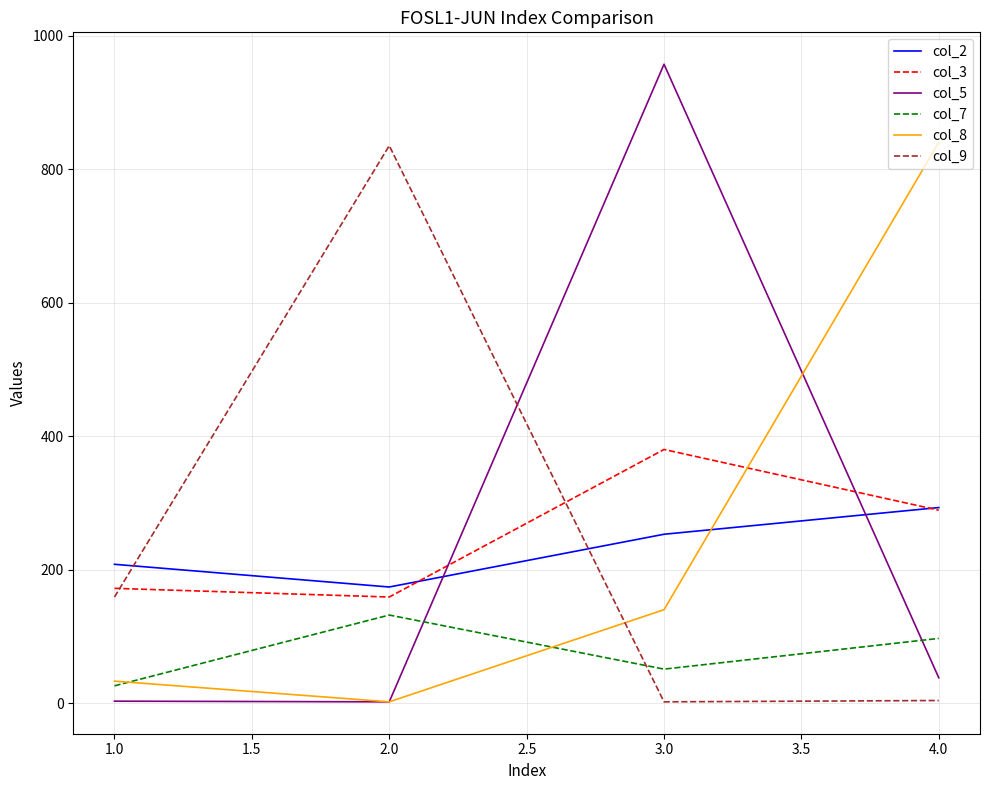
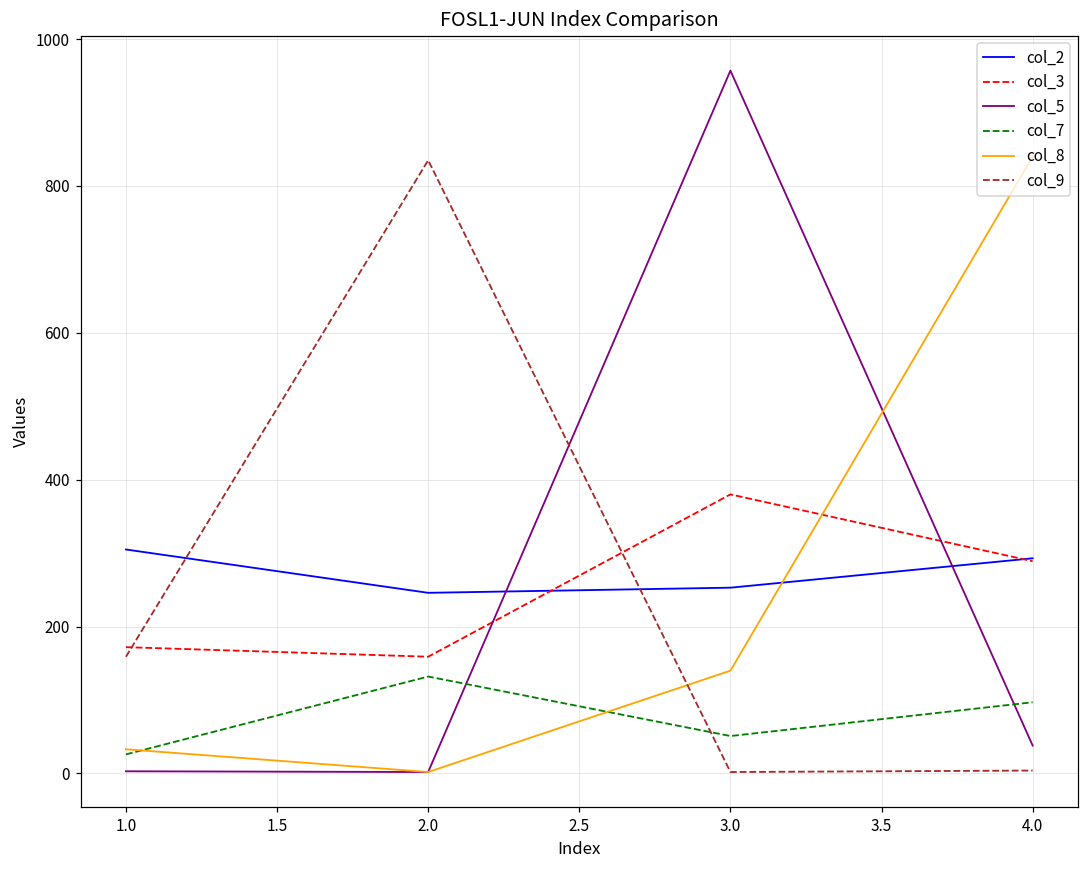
  {
    "col_2": {
-     "1.0": 210,
-     "2.0": 170,
+     "1.0": 310,
+     "2.0": 250,
      "3.0": 250,
      "4.0": 290
    },
    "col_3": {
      "1.0": 170,
      "2.0": 160,
      "3.0": 380,
      "4.0": 290
    },
    "col_5": {
      "1.0": 0,
      "3.0": 960,
      "4.0": 40
    },
    "col_7": {
      "1.0": 30,
      "2.0": 130,
      "3.0": 50,
      "4.0": 100
    },
    "col_8": {
      "1.0": 30,
      "3.0": 140
    },
    "col_9": {
      "1.0": 160,
      "2.0": 840,
      "3.0": 0,
      "4.0": 0
    }
  }
